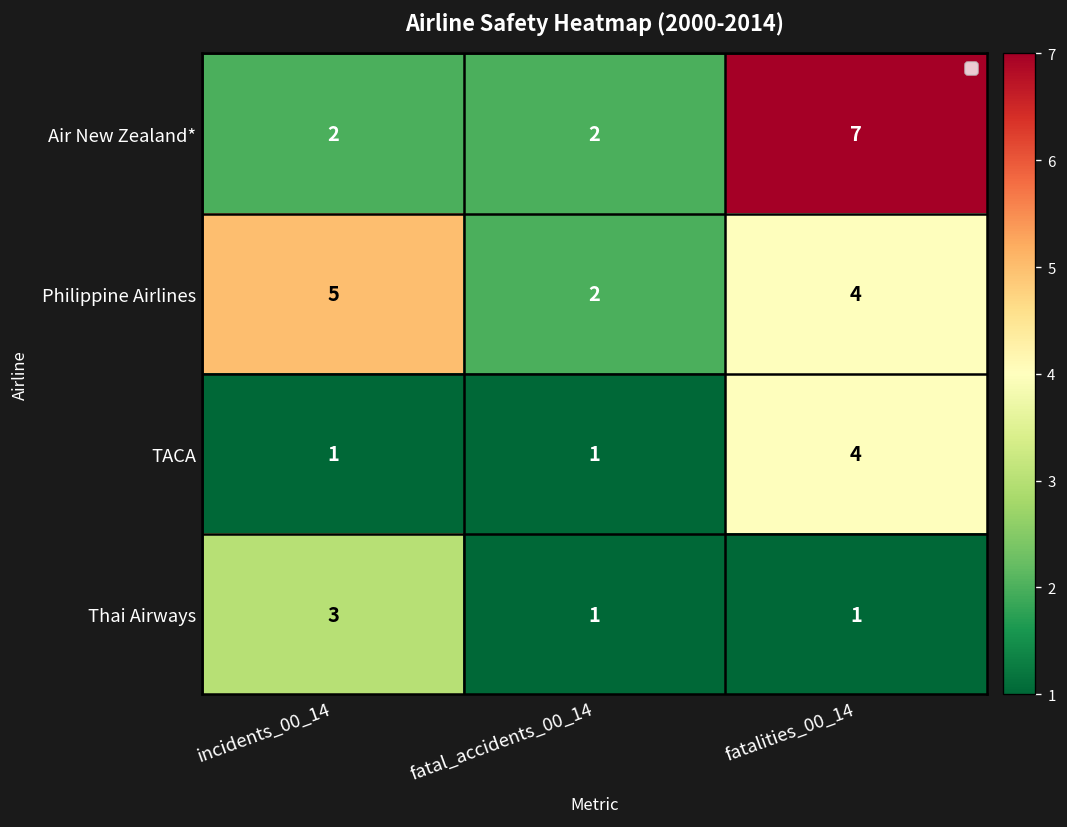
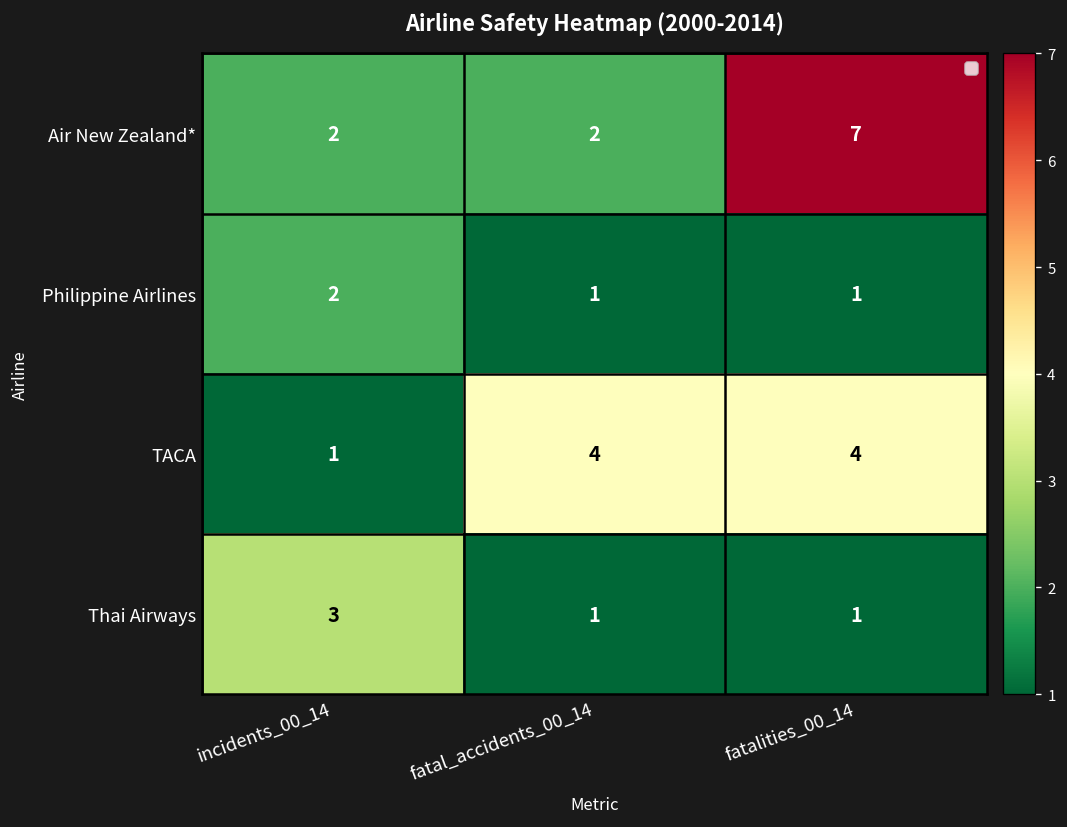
  {
    "Air New Zealand*": {
      "incidents_00_14": 2,
      "fatal_accidents_00_14": 2,
      "fatalities_00_14": 7
    },
    "Philippine Airlines": {
-     "incidents_00_14": 5,
-     "fatal_accidents_00_14": 2,
-     "fatalities_00_14": 4
+     "incidents_00_14": 2,
+     "fatal_accidents_00_14": 1,
+     "fatalities_00_14": 1
    },
    "TACA": {
      "incidents_00_14": 1,
-     "fatal_accidents_00_14": 1,
+     "fatal_accidents_00_14": 4,
      "fatalities_00_14": 4
    },
    "Thai Airways": {
      "incidents_00_14": 3,
      "fatal_accidents_00_14": 1,
      "fatalities_00_14": 1
    }
  }
